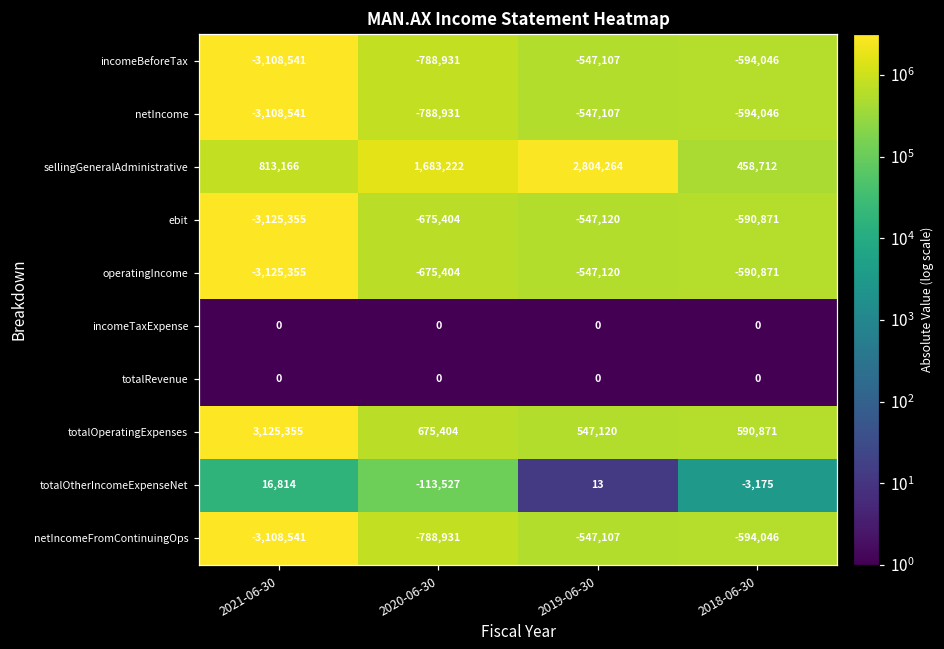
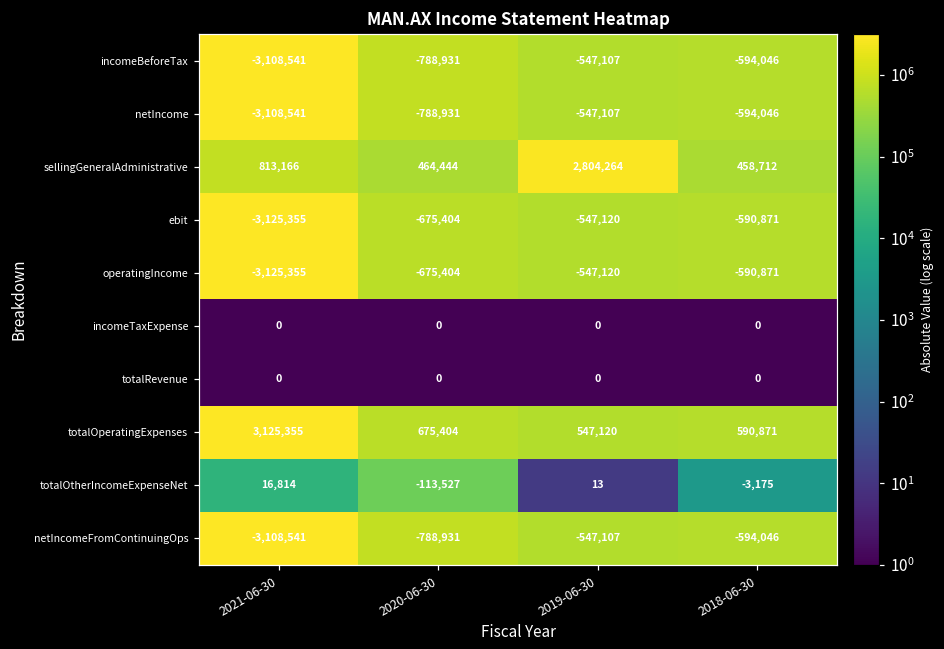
  {
    "incomeBeforeTax": {
      "2021-06-30": "-3,108,541",
      "2020-06-30": "-788,931",
      "2019-06-30": "-547,107",
      "2018-06-30": "-594,046"
    },
    "netIncome": {
      "2021-06-30": "-3,108,541",
      "2020-06-30": "-788,931",
      "2019-06-30": "-547,107",
      "2018-06-30": "-594,046"
    },
    "sellingGeneralAdministrative": {
      "2021-06-30": "813,166",
-     "2020-06-30": "1,683,222",
+     "2020-06-30": "464,444",
      "2019-06-30": "2,804,264",
      "2018-06-30": "458,712"
    },
    "ebit": {
      "2021-06-30": "-3,125,355",
      "2020-06-30": "-675,404",
      "2019-06-30": "-547,120",
      "2018-06-30": "-590,871"
    },
    "operatingIncome": {
      "2021-06-30": "-3,125,355",
      "2020-06-30": "-675,404",
      "2019-06-30": "-547,120",
      "2018-06-30": "-590,871"
    },
    "incomeTaxExpense": {
      "2021-06-30": "0",
      "2020-06-30": "0",
      "2019-06-30": "0",
      "2018-06-30": "0"
    },
    "totalRevenue": {
      "2021-06-30": "0",
      "2020-06-30": "0",
      "2019-06-30": "0",
      "2018-06-30": "0"
    },
    "totalOperatingExpenses": {
      "2021-06-30": "3,125,355",
      "2020-06-30": "675,404",
      "2019-06-30": "547,120",
      "2018-06-30": "590,871"
    },
    "totalOtherIncomeExpenseNet": {
      "2021-06-30": "16,814",
      "2020-06-30": "-113,527",
      "2019-06-30": "13",
      "2018-06-30": "-3,175"
    },
    "netIncomeFromContinuingOps": {
      "2021-06-30": "-3,108,541",
      "2020-06-30": "-788,931",
      "2019-06-30": "-547,107",
      "2018-06-30": "-594,046"
    }
  }
